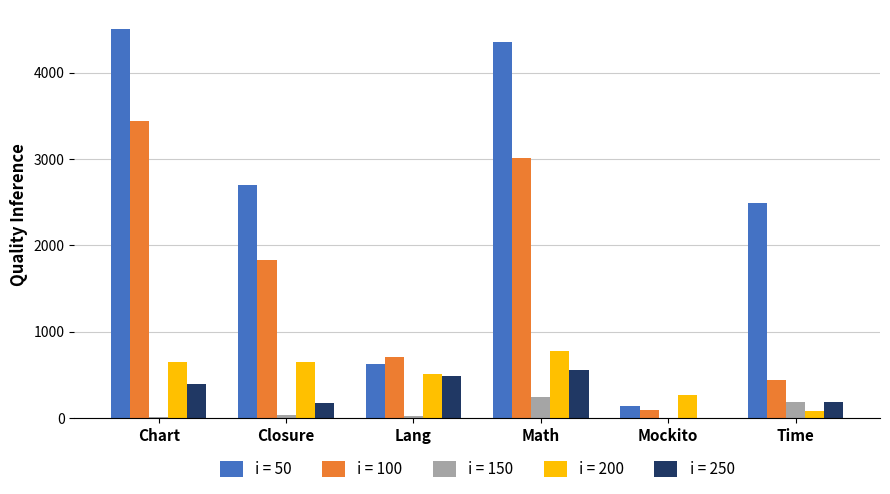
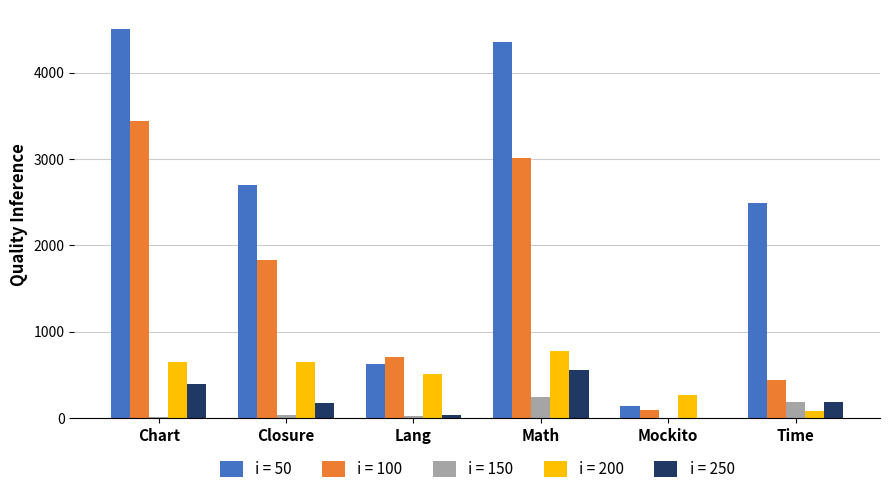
  {
    "i = 50": {
      "Chart": 4500,
      "Closure": 2700,
      "Lang": 600,
      "Math": 4400,
      "Mockito": 100,
      "Time": 2500
    },
    "i = 100": {
      "Chart": 3400,
      "Closure": 1800,
      "Lang": 700,
      "Math": 3000,
      "Mockito": 100,
      "Time": 400
    },
    "i = 150": {
      "Closure": 0,
      "Math": 200,
      "Time": 200
    },
    "i = 200": {
      "Chart": 700,
      "Closure": 700,
      "Lang": 500,
      "Math": 800,
      "Mockito": 300,
      "Time": 100
    },
    "i = 250": {
      "Chart": 400,
      "Closure": 200,
-     "Lang": 500,
+     "Lang": 0,
      "Math": 600,
      "Time": 200
    }
  }
